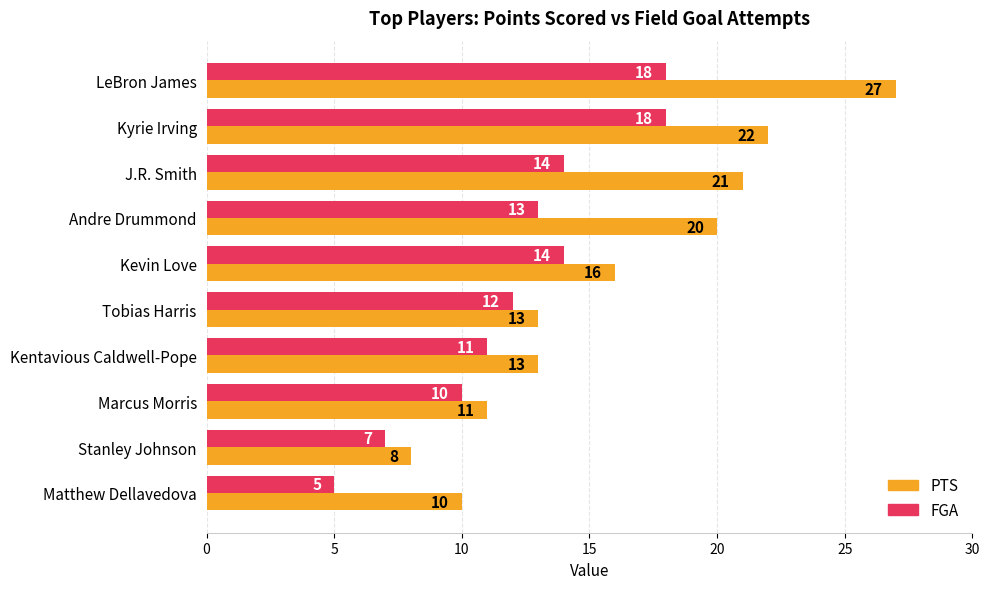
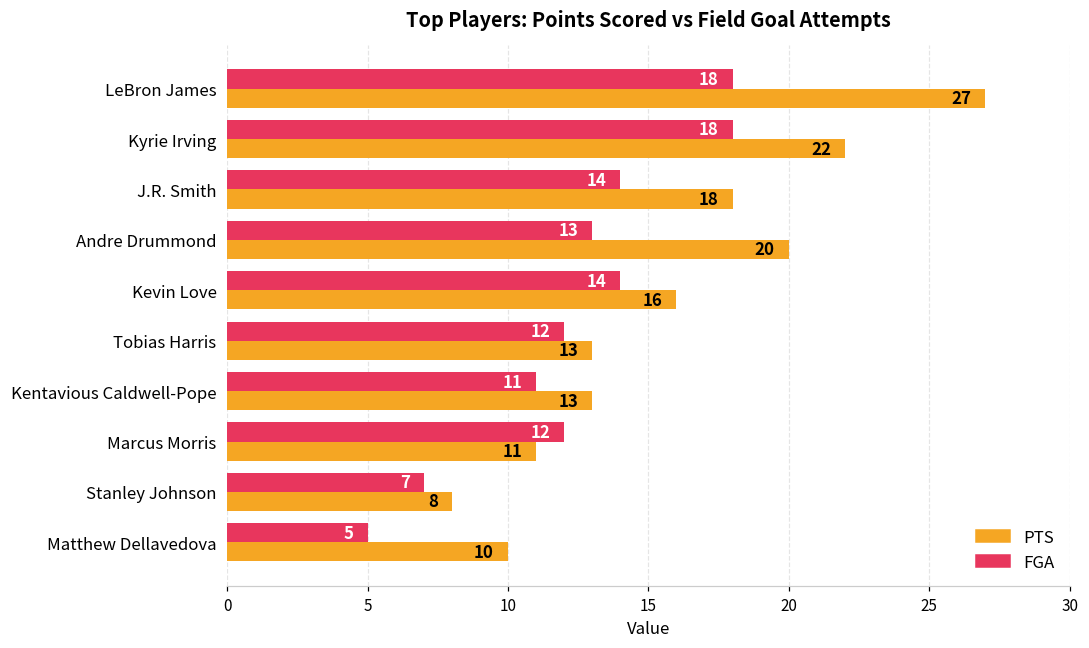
  {
    "PTS": {
      "LeBron James": 27,
      "Kyrie Irving": 22,
-     "J.R. Smith": 21,
+     "J.R. Smith": 18,
      "Andre Drummond": 20,
      "Kevin Love": 16,
      "Tobias Harris": 13,
      "Kentavious Caldwell-Pope": 13,
      "Marcus Morris": 11,
      "Stanley Johnson": 8,
      "Matthew Dellavedova": 10
    },
    "FGA": {
      "LeBron James": 18,
      "Kyrie Irving": 18,
      "J.R. Smith": 14,
      "Andre Drummond": 13,
      "Kevin Love": 14,
      "Tobias Harris": 12,
      "Kentavious Caldwell-Pope": 11,
-     "Marcus Morris": 10,
+     "Marcus Morris": 12,
      "Stanley Johnson": 7,
      "Matthew Dellavedova": 5
    }
  }
